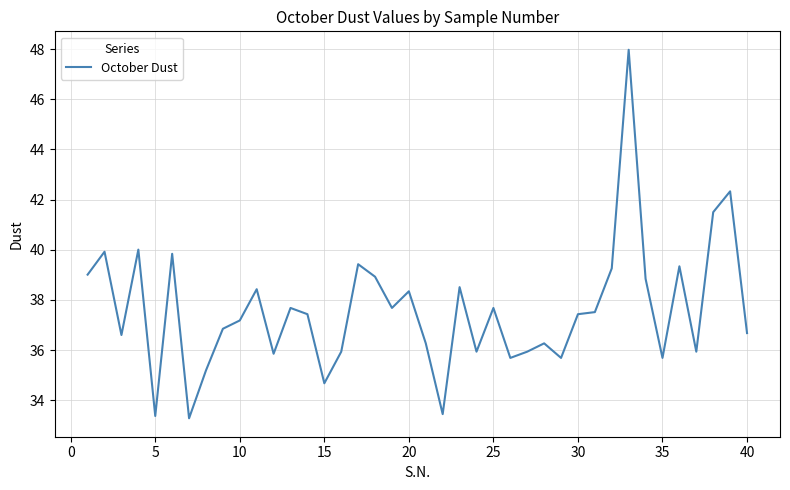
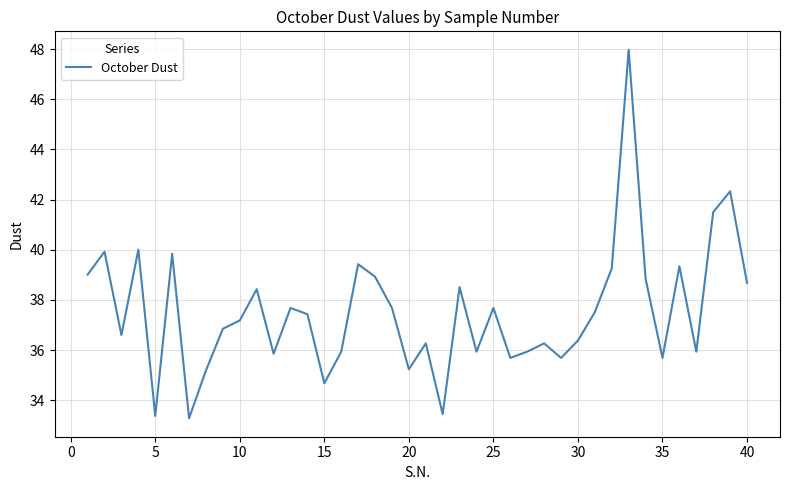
  {
    "5": 33.4,
    "10": 37.2,
    "15": 34.7,
-   "20": 38.3,
+   "20": 35.2,
    "25": 37.7,
-   "30": 37.4,
+   "30": 36.4,
    "35": 35.7,
-   "40": 36.7
+   "40": 38.7
  }
